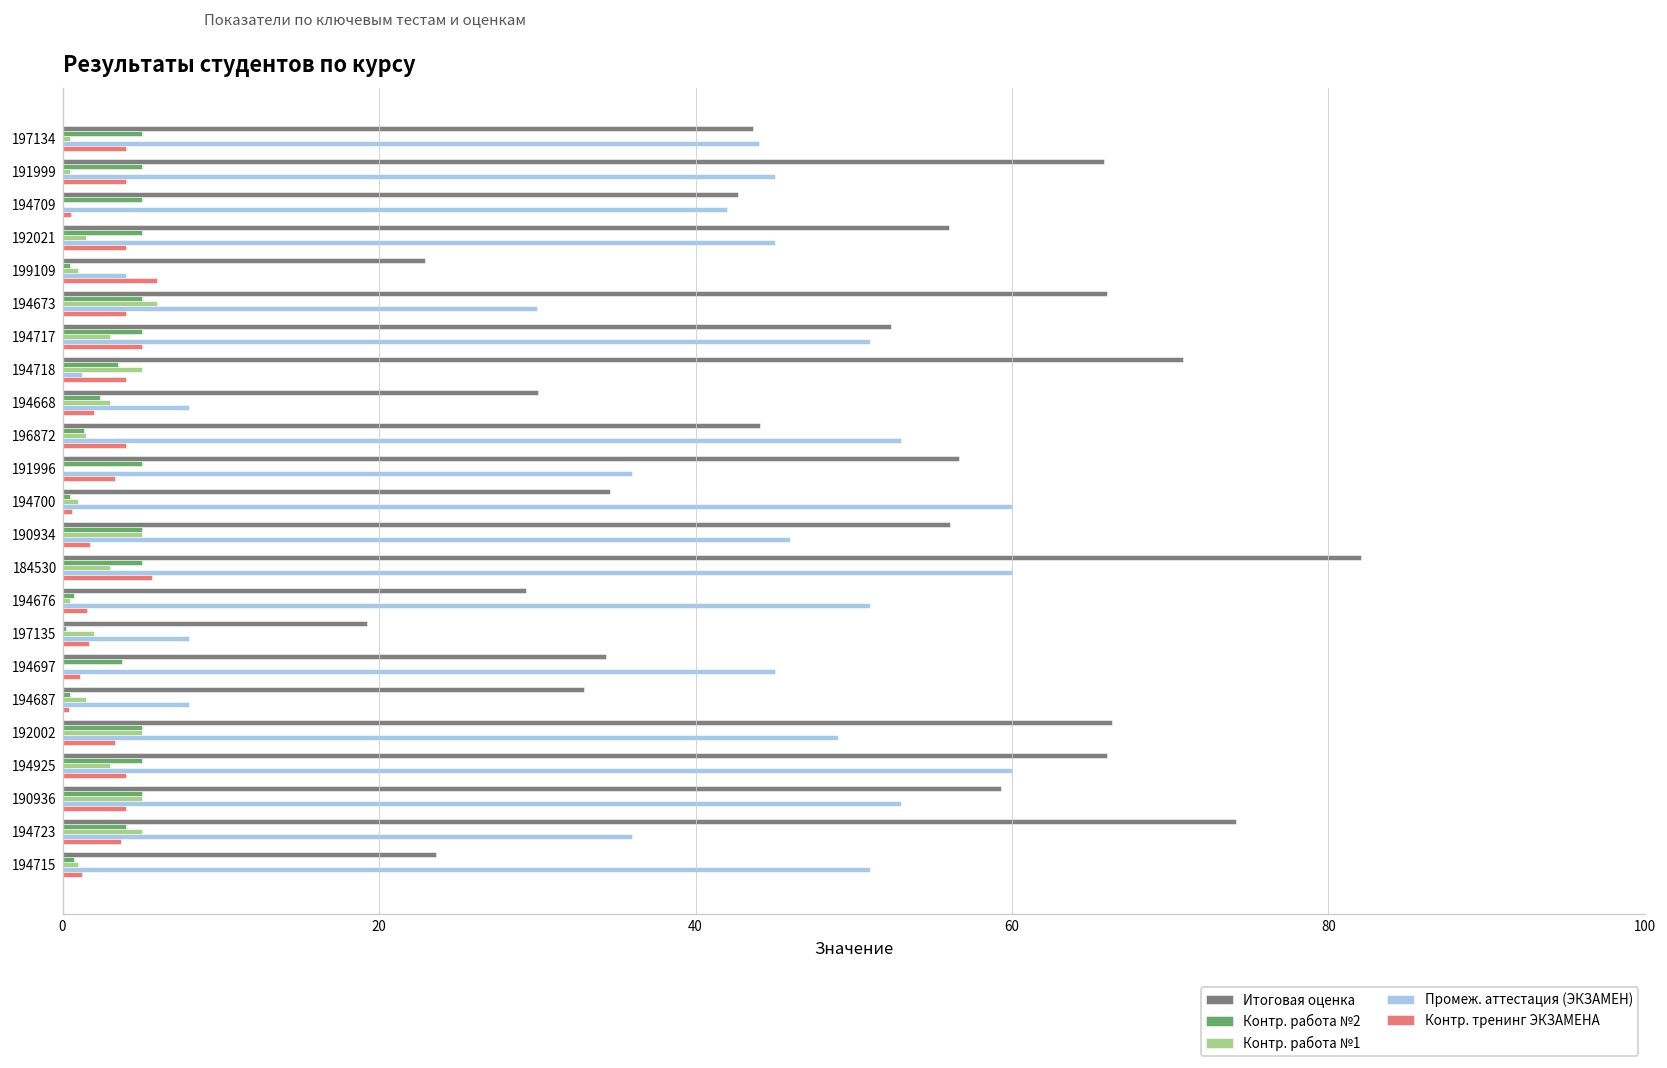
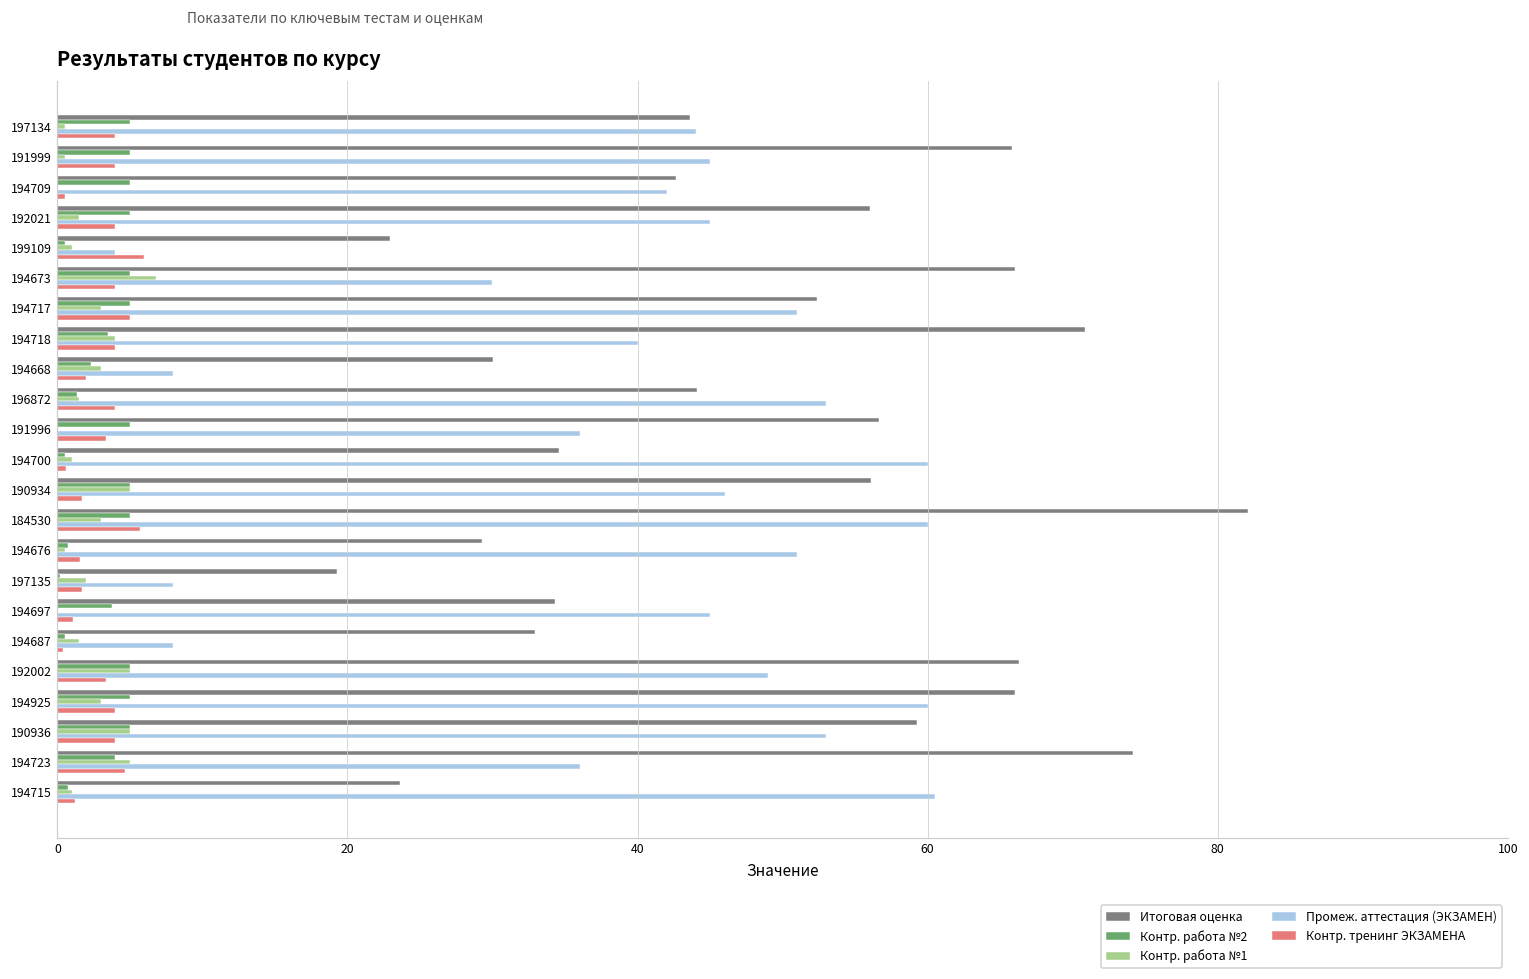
  {
    "Контр. работа №1": {
      "197134": 0.5,
      "191999": 0.5,
      "194709": 0.0,
      "192021": 1.5,
      "199109": 1.0,
-     "194673": 6.0,
+     "194673": 6.8,
      "194717": 3.0,
-     "194718": 5,
+     "194718": 4,
      "194668": 3.0,
      "196872": 1.5,
      "191996": 0.0,
      "194700": 1.0,
      "190934": 5.0,
      "184530": 3.0,
      "194676": 0.5,
      "197135": 2.0,
      "194697": 0.0,
      "194687": 1.5,
      "192002": 5.0,
      "194925": 3.0,
      "190936": 5.0,
      "194723": 5.0,
      "194715": 1.0
    },
    "Промеж. аттестация (ЭКЗАМЕН)": {
      "197134": 44.0,
      "191999": 45.0,
      "194709": 42.0,
      "192021": 45.0,
      "199109": 4.0,
      "194673": 30.0,
      "194717": 51.0,
-     "194718": 1.2,
+     "194718": 40.0,
      "194668": 8.0,
      "196872": 53.0,
      "191996": 36.0,
      "194700": 60.0,
      "190934": 46.0,
      "184530": 60.0,
      "194676": 51.0,
      "197135": 8.0,
      "194697": 45.0,
      "194687": 8.0,
      "192002": 49.0,
      "194925": 60.0,
      "190936": 53.0,
      "194723": 36.0,
-     "194715": 51.0
+     "194715": 60.5
    },
    "Контр. тренинг ЭКЗАМЕНА": {
      "197134": 4.0,
      "191999": 4.0,
      "194709": 0.5,
      "192021": 4.0,
      "199109": 6.0,
      "194673": 4.0,
      "194717": 5.0,
      "194718": 4.0,
      "194668": 2.0,
      "196872": 4.0,
      "191996": 3.3,
      "194700": 0.6,
      "190934": 1.7,
      "184530": 5.7,
      "194676": 1.5,
      "197135": 1.7,
      "194697": 1.1,
      "194687": 0.4,
      "192002": 3.3,
      "194925": 4.0,
      "190936": 4.0,
-     "194723": 3.7,
+     "194723": 4.7,
      "194715": 1.3
    }
  }
